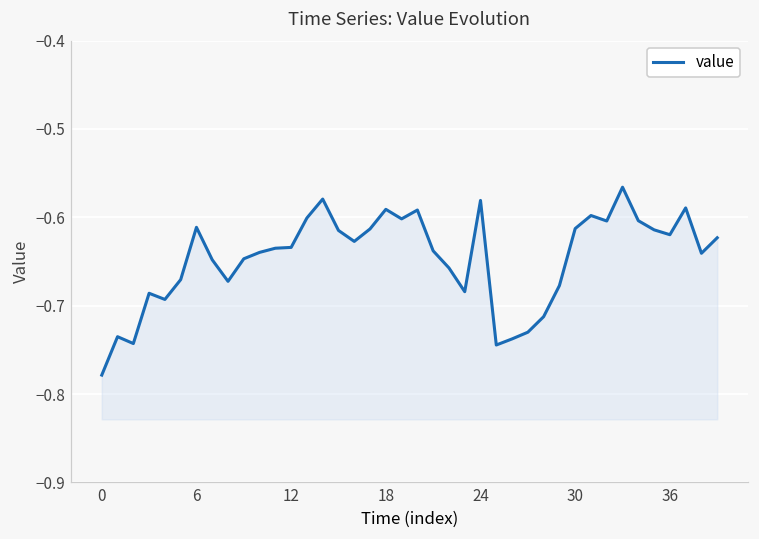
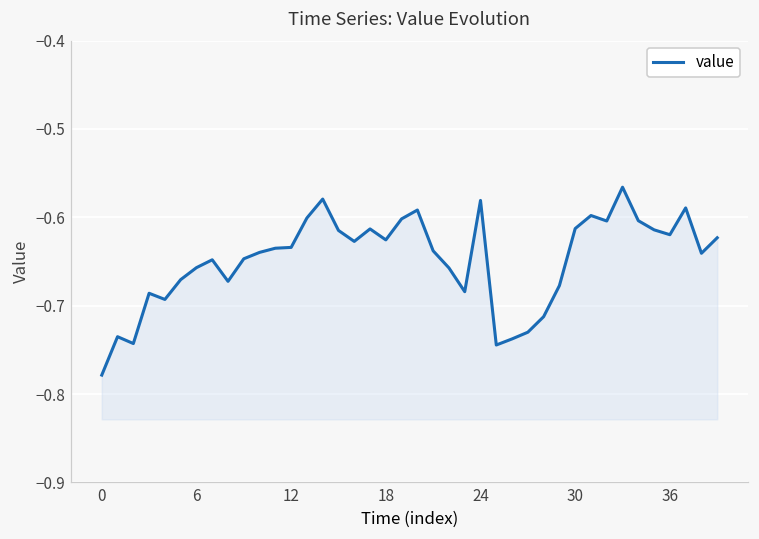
  {
    "0": -0.78,
-   "6": -0.61,
+   "6": -0.66,
    "12": -0.63,
-   "18": -0.59,
+   "18": -0.63,
    "24": -0.58,
    "30": -0.61,
    "36": -0.62
  }
